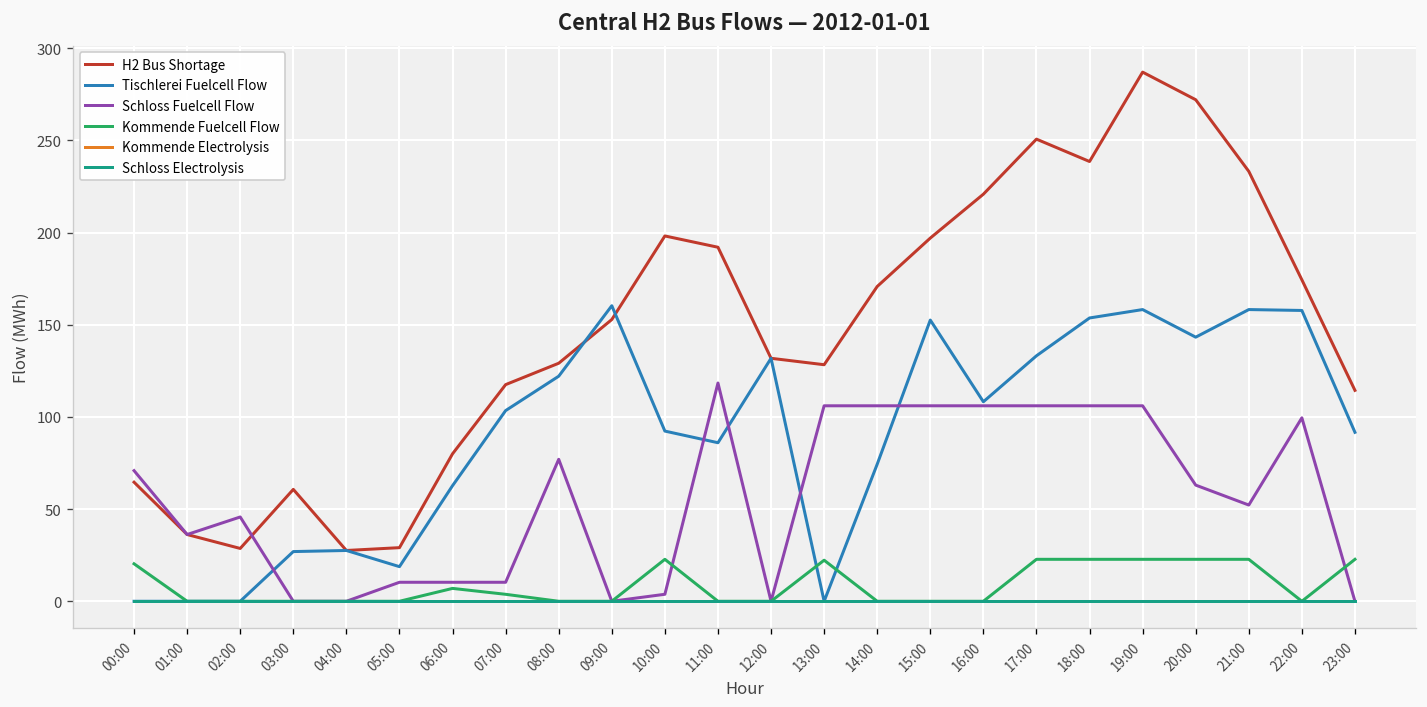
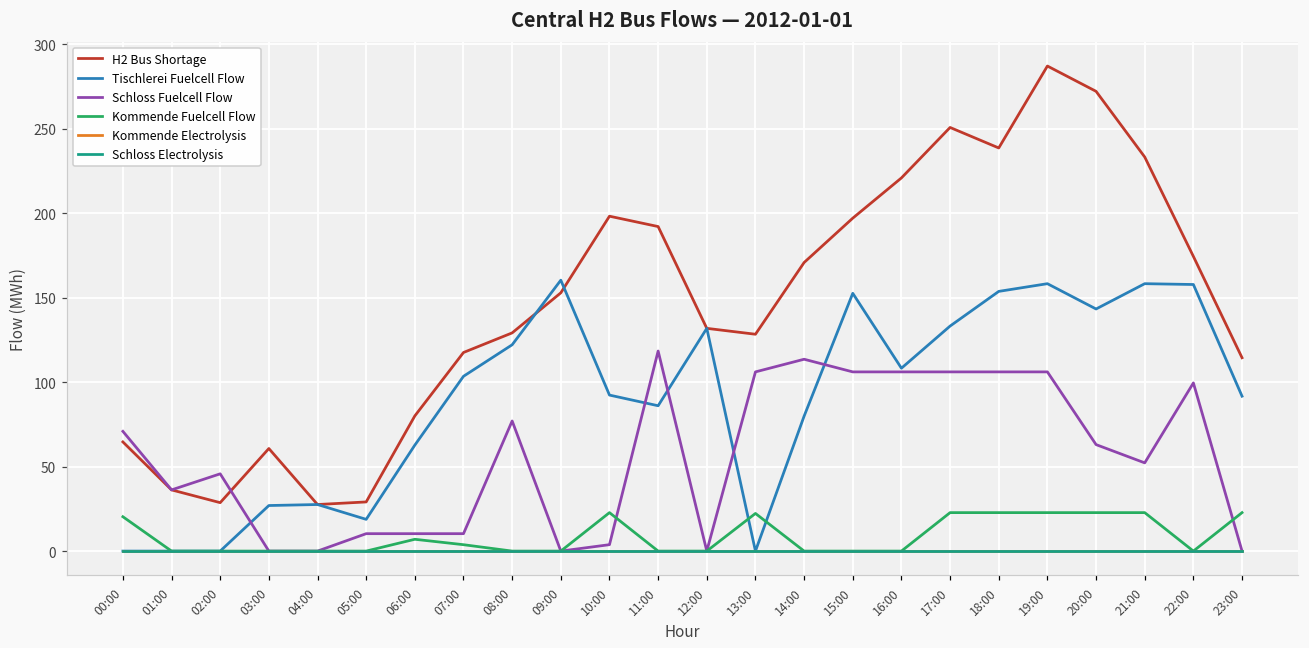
  {
    "H2 Bus Shortage": {
      "00:00": 65,
      "02:00": 29,
      "03:00": 61,
      "05:00": 29,
      "06:00": 80,
      "07:00": 118,
      "08:00": 129,
      "09:00": 153,
      "10:00": 198,
      "11:00": 192,
      "13:00": 128,
      "14:00": 171,
      "15:00": 197,
      "16:00": 221,
      "17:00": 251,
      "18:00": 239,
      "19:00": 287,
      "20:00": 272,
      "21:00": 233,
      "22:00": 174,
      "23:00": 114
    },
    "Tischlerei Fuelcell Flow": {
      "03:00": 27,
      "05:00": 19,
      "06:00": 63,
      "07:00": 103,
      "08:00": 122,
      "09:00": 160,
      "10:00": 92,
      "11:00": 86,
-     "14:00": 74,
+     "14:00": 80,
      "15:00": 153,
      "16:00": 108,
      "17:00": 133,
      "18:00": 154,
      "19:00": 158,
      "20:00": 143,
      "21:00": 158,
      "22:00": 158,
      "23:00": 92
    },
    "Schloss Fuelcell Flow": {
      "00:00": 71,
      "02:00": 46,
      "05:00": 10,
      "06:00": 10,
      "07:00": 10,
      "08:00": 77,
      "10:00": 4,
      "11:00": 118,
      "13:00": 106,
-     "14:00": 106,
+     "14:00": 114,
      "15:00": 106,
      "16:00": 106,
      "17:00": 106,
      "18:00": 106,
      "19:00": 106,
      "20:00": 63,
      "21:00": 52,
      "22:00": 100
    }
  }
